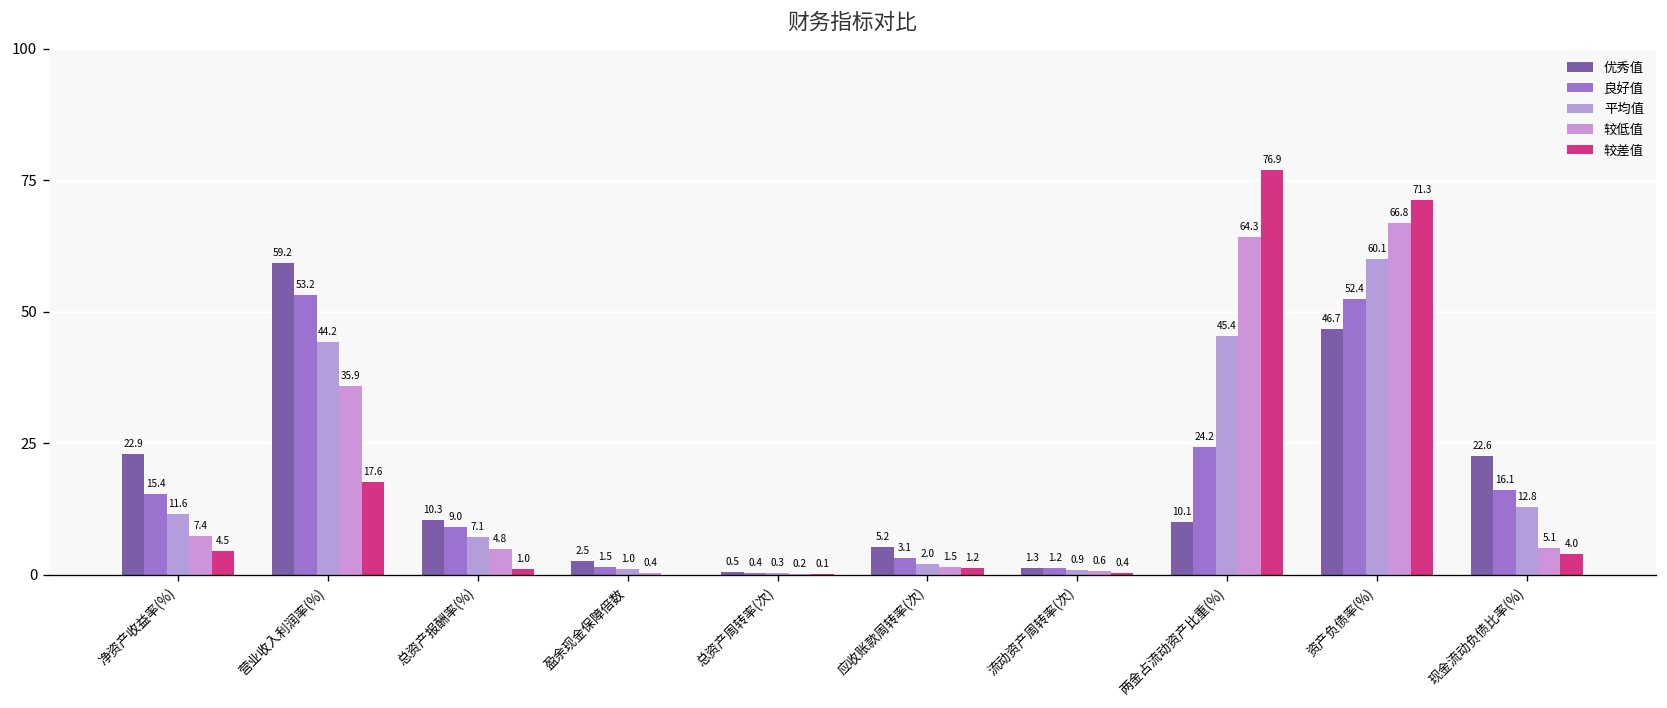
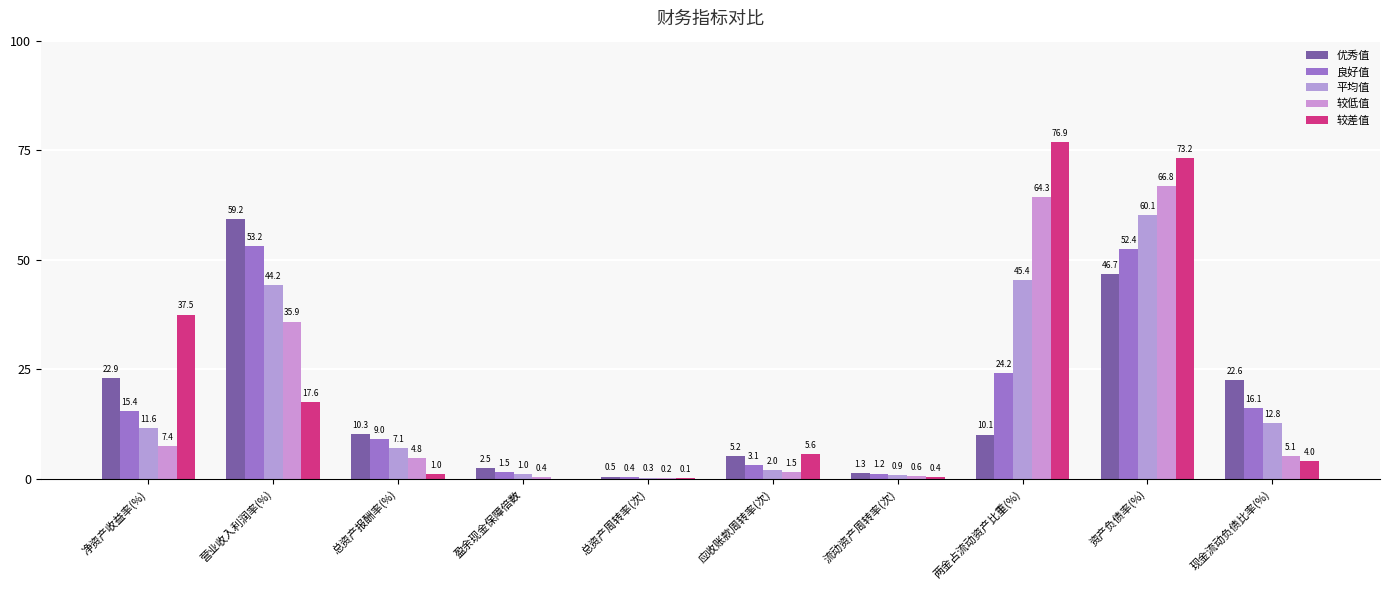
  {
    "较差值": {
-     "净资产收益率(%)": 4.5,
+     "净资产收益率(%)": 37.5,
      "营业收入利润率(%)": 17.6,
      "总资产报酬率(%)": 1.0,
      "总资产周转率(次)": 0.1,
-     "应收账款周转率(次)": 1.2,
+     "应收账款周转率(次)": 5.6,
      "流动资产周转率(次)": 0.4,
      "两金占流动资产比重(%)": 76.9,
-     "资产负债率(%)": 71.3,
+     "资产负债率(%)": 73.2,
      "现金流动负债比率(%)": 4.0
    }
  }
